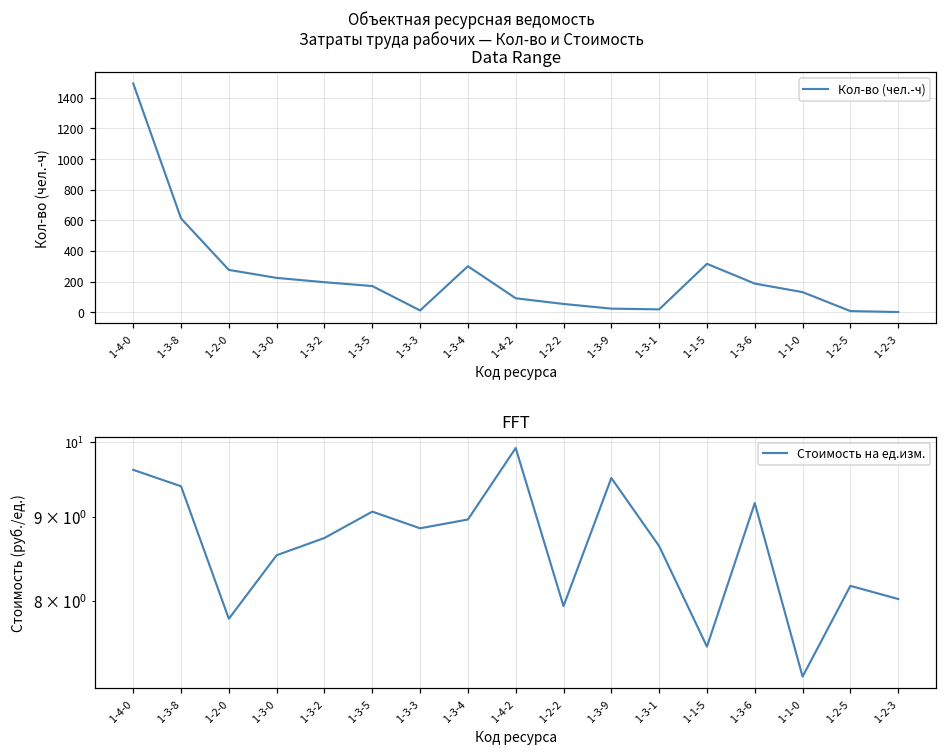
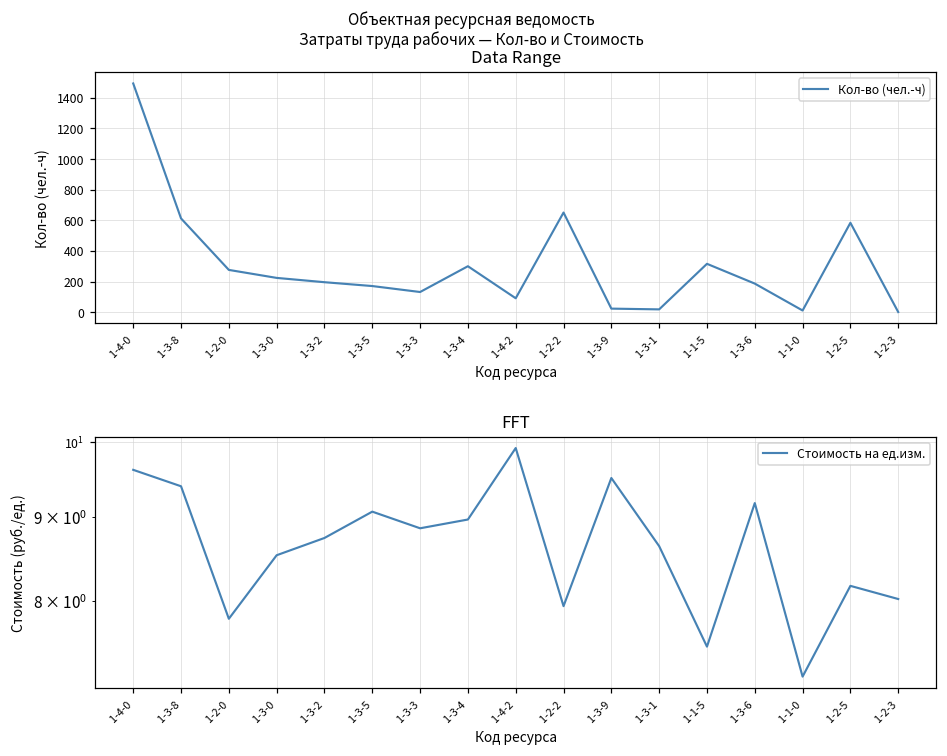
  {
    "Data Range": {
      "1-4-0": 1490,
      "1-3-8": 610,
      "1-2-0": 280,
      "1-3-0": 220,
      "1-3-2": 200,
      "1-3-5": 170,
-     "1-3-3": 10,
+     "1-3-3": 130,
      "1-3-4": 300,
      "1-4-2": 90,
-     "1-2-2": 50,
+     "1-2-2": 650,
      "1-3-9": 20,
      "1-3-1": 20,
      "1-1-5": 320,
      "1-3-6": 190,
-     "1-1-0": 130,
-     "1-2-5": 10,
+     "1-1-0": 10,
+     "1-2-5": 580,
      "1-2-3": 0
    }
  }
